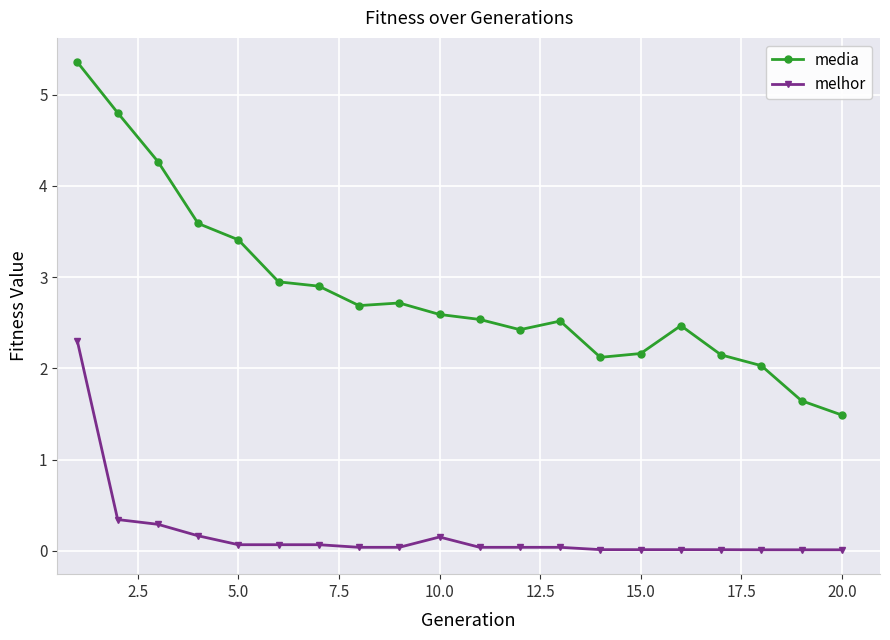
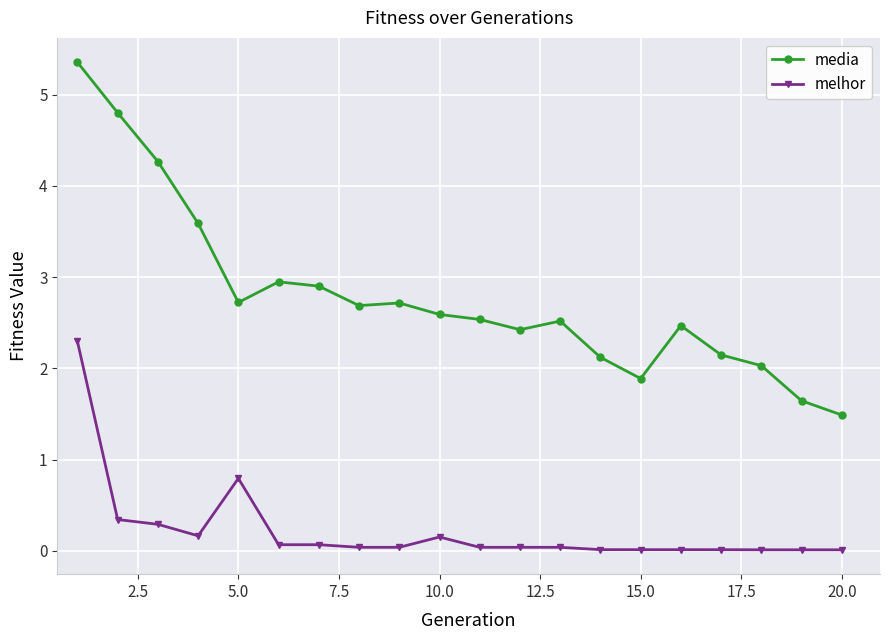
  {
    "media": {
-     "5.0": 3.4,
+     "5.0": 2.7,
      "10.0": 2.6,
-     "15.0": 2.2,
+     "15.0": 1.9,
      "20.0": 1.5
    },
    "melhor": {
-     "5.0": 0.1,
+     "5.0": 0.8,
      "10.0": 0.2,
      "15.0": 0.0,
      "20.0": 0.0
    }
  }
